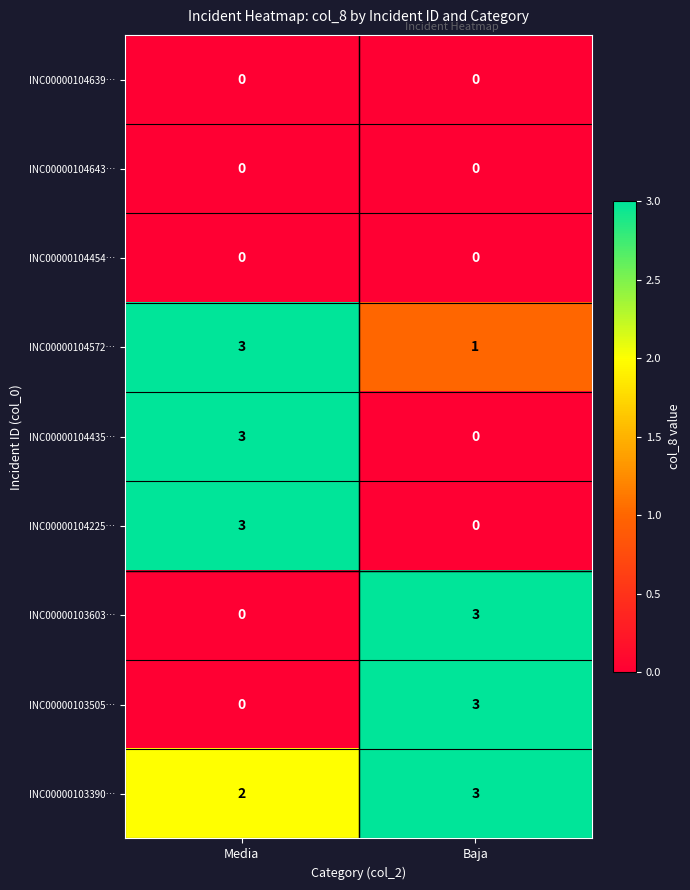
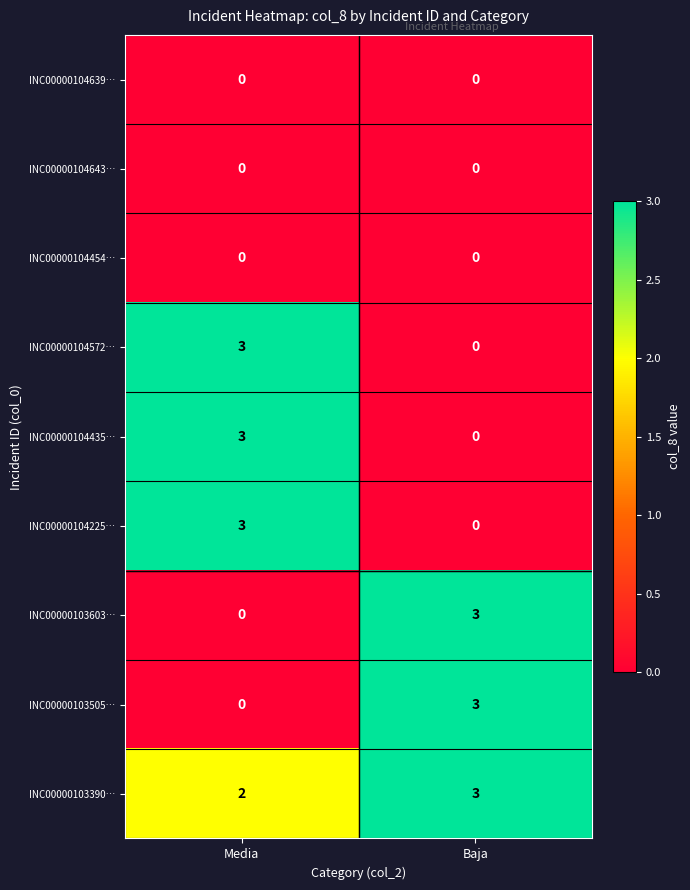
  {
    "INC00000104639…": {
      "Media": 0,
      "Baja": 0
    },
    "INC00000104643…": {
      "Media": 0,
      "Baja": 0
    },
    "INC00000104454…": {
      "Media": 0,
      "Baja": 0
    },
    "INC00000104572…": {
      "Media": 3,
-     "Baja": 1
+     "Baja": 0
    },
    "INC00000104435…": {
      "Media": 3,
      "Baja": 0
    },
    "INC00000104225…": {
      "Media": 3,
      "Baja": 0
    },
    "INC00000103603…": {
      "Media": 0,
      "Baja": 3
    },
    "INC00000103505…": {
      "Media": 0,
      "Baja": 3
    },
    "INC00000103390…": {
      "Media": 2,
      "Baja": 3
    }
  }
